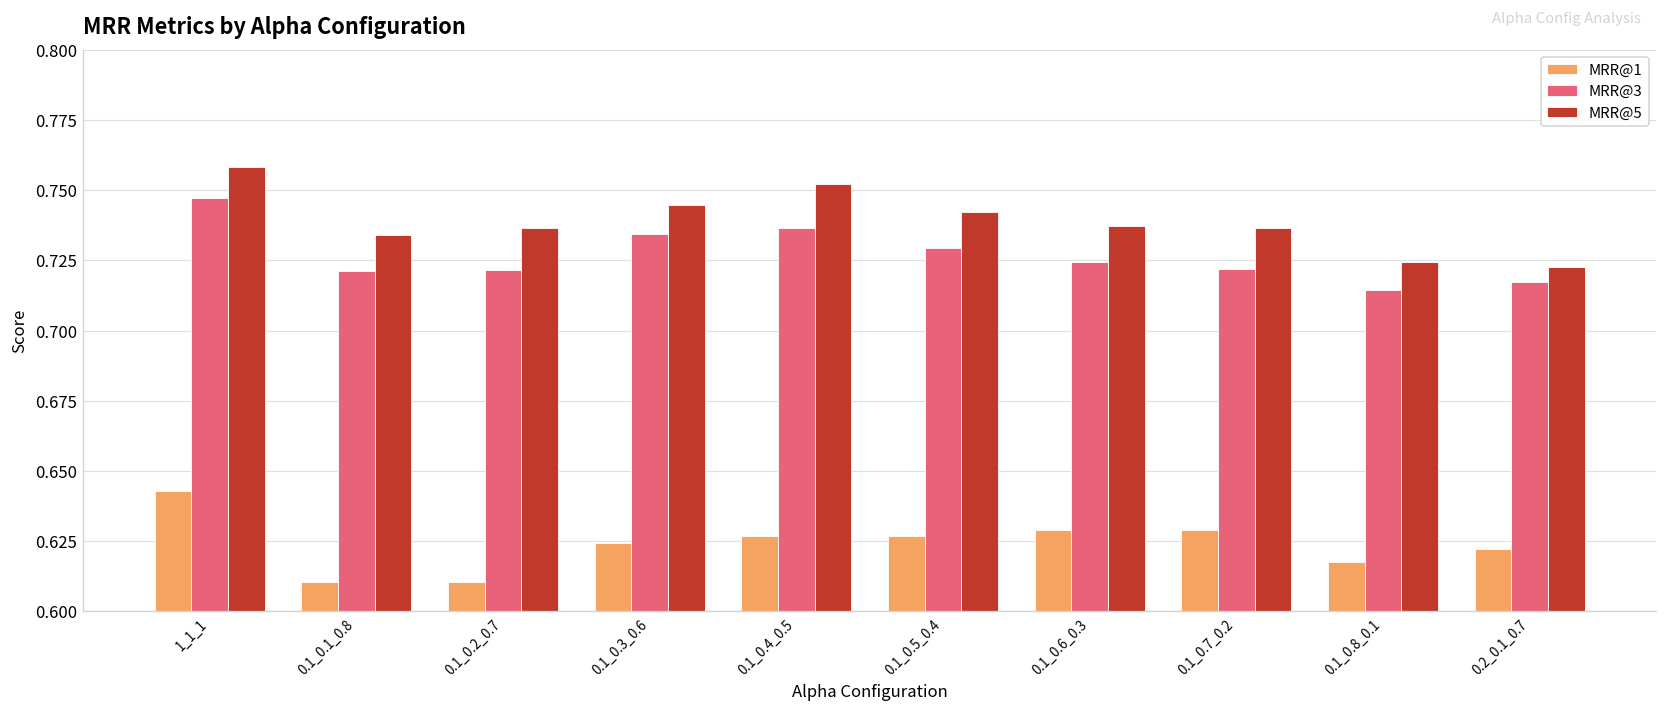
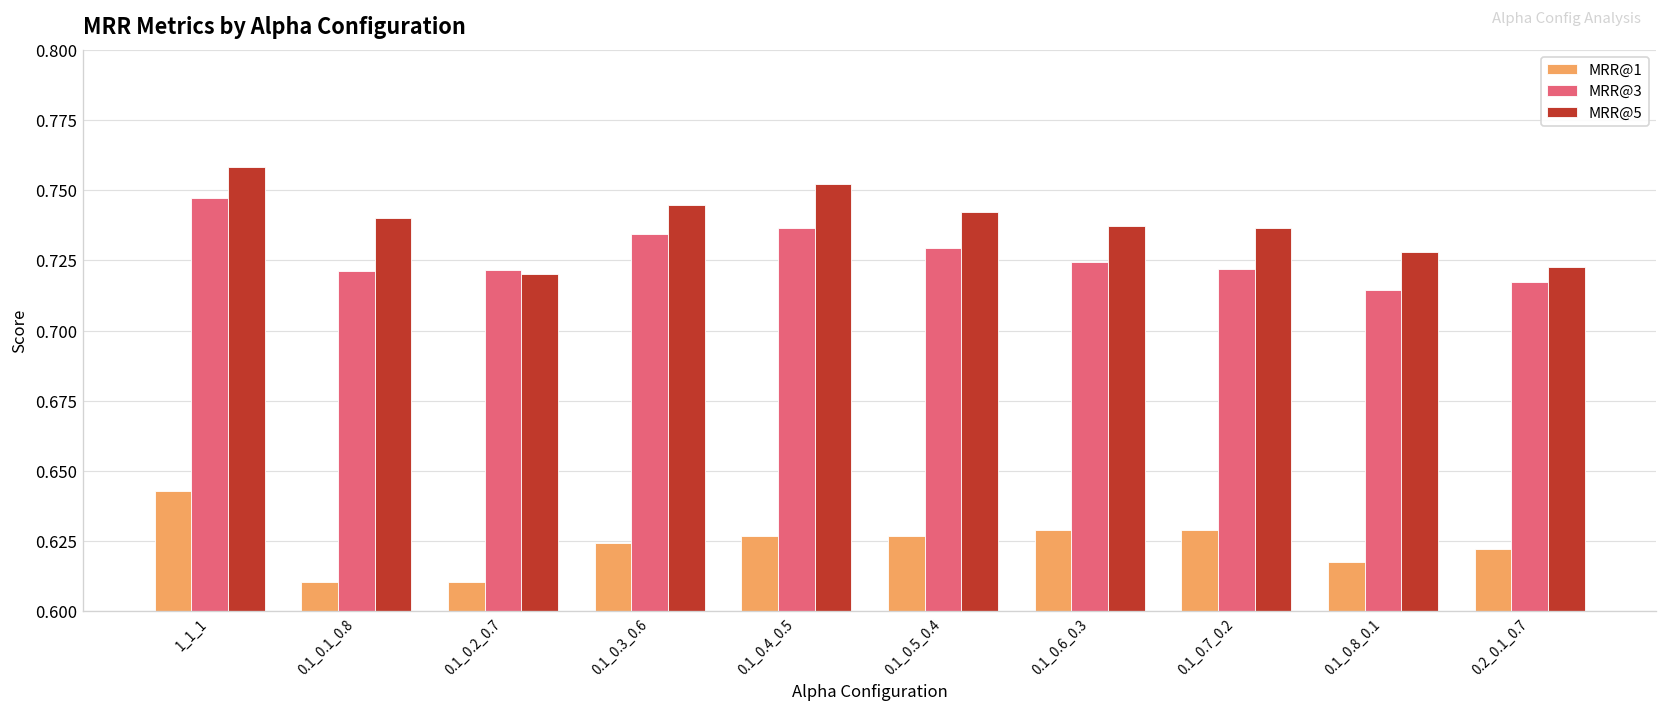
  {
    "MRR@1": {
      "1_1_1": 0.643,
      "0.1_0.1_0.8": 0.611,
      "0.1_0.2_0.7": 0.611,
      "0.1_0.3_0.6": 0.624,
      "0.1_0.4_0.5": 0.627,
      "0.1_0.5_0.4": 0.627,
      "0.1_0.6_0.3": 0.629,
      "0.1_0.7_0.2": 0.629,
      "0.1_0.8_0.1": 0.618,
      "0.2_0.1_0.7": 0.622
    },
    "MRR@3": {
      "1_1_1": 0.747,
      "0.1_0.1_0.8": 0.721,
      "0.1_0.2_0.7": 0.722,
      "0.1_0.3_0.6": 0.734,
      "0.1_0.4_0.5": 0.737,
      "0.1_0.5_0.4": 0.729,
      "0.1_0.6_0.3": 0.724,
      "0.1_0.7_0.2": 0.722,
      "0.1_0.8_0.1": 0.714,
      "0.2_0.1_0.7": 0.717
    },
    "MRR@5": {
      "1_1_1": 0.758,
-     "0.1_0.1_0.8": 0.734,
-     "0.1_0.2_0.7": 0.737,
+     "0.1_0.1_0.8": 0.740,
+     "0.1_0.2_0.7": 0.720,
      "0.1_0.3_0.6": 0.745,
      "0.1_0.4_0.5": 0.752,
      "0.1_0.5_0.4": 0.742,
      "0.1_0.6_0.3": 0.737,
      "0.1_0.7_0.2": 0.736,
-     "0.1_0.8_0.1": 0.724,
+     "0.1_0.8_0.1": 0.728,
      "0.2_0.1_0.7": 0.723
    }
  }
